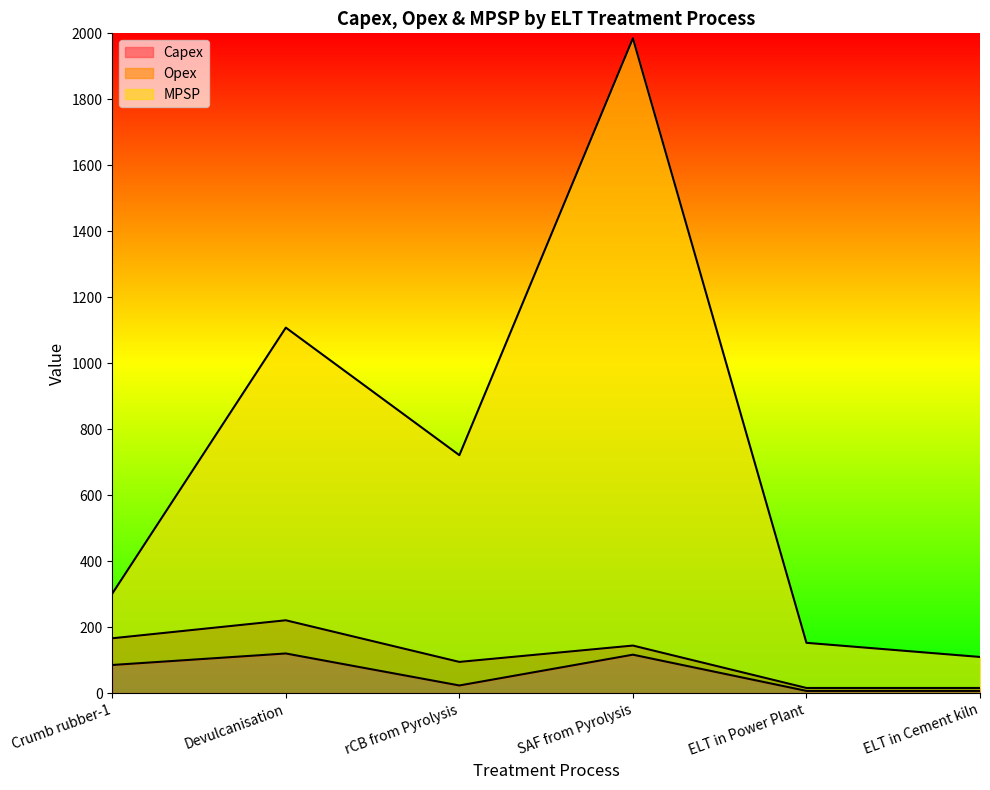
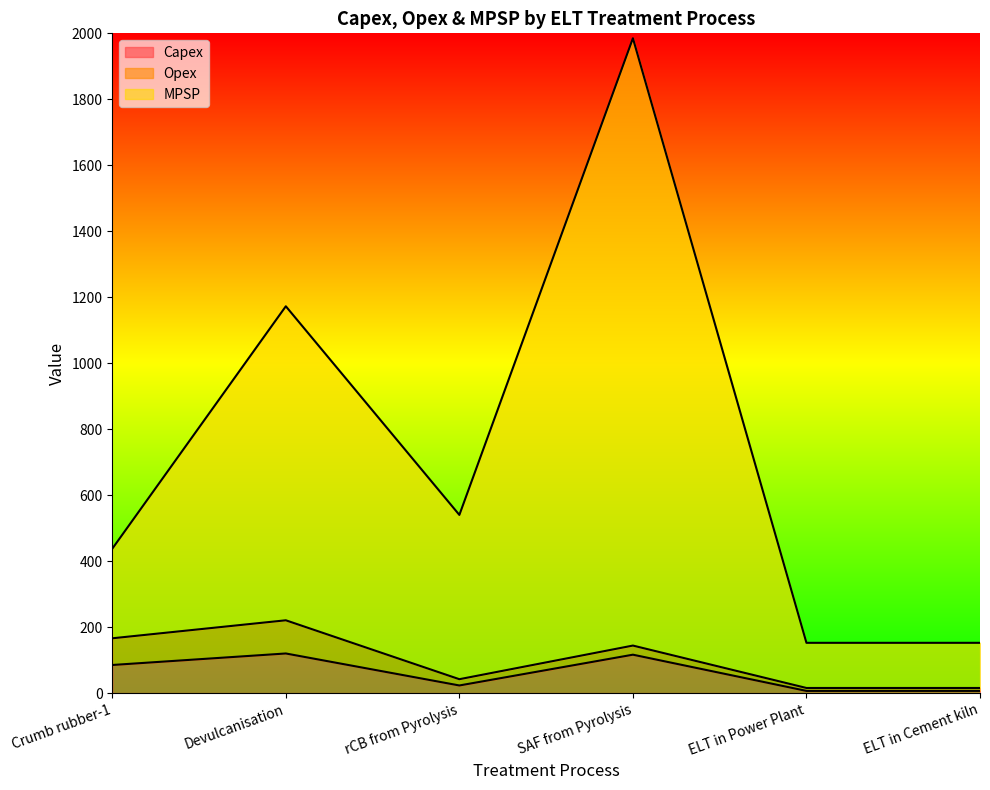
  {
    "Capex": {
      "Crumb rubber-1": 90,
      "Devulcanisation": 120,
      "rCB from Pyrolysis": 20,
      "SAF from Pyrolysis": 120,
      "ELT in Power Plant": 10,
      "ELT in Cement kiln": 10
    },
    "Opex": {
      "Crumb rubber-1": 80,
      "Devulcanisation": 100,
-     "rCB from Pyrolysis": 70,
+     "rCB from Pyrolysis": 20,
      "SAF from Pyrolysis": 30,
      "ELT in Power Plant": 10,
      "ELT in Cement kiln": 10
    },
    "MPSP": {
-     "Crumb rubber-1": 140,
-     "Devulcanisation": 890,
-     "rCB from Pyrolysis": 630,
+     "Crumb rubber-1": 270,
+     "Devulcanisation": 950,
+     "rCB from Pyrolysis": 500,
      "SAF from Pyrolysis": 1840,
      "ELT in Power Plant": 140,
-     "ELT in Cement kiln": 90
+     "ELT in Cement kiln": 140
    }
  }
